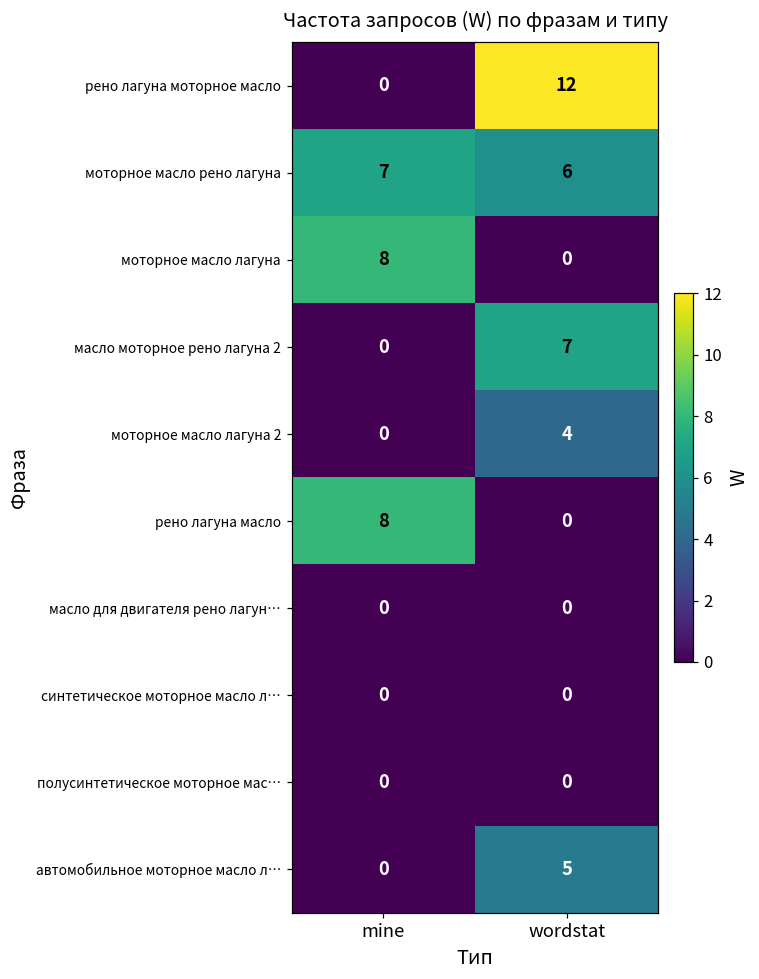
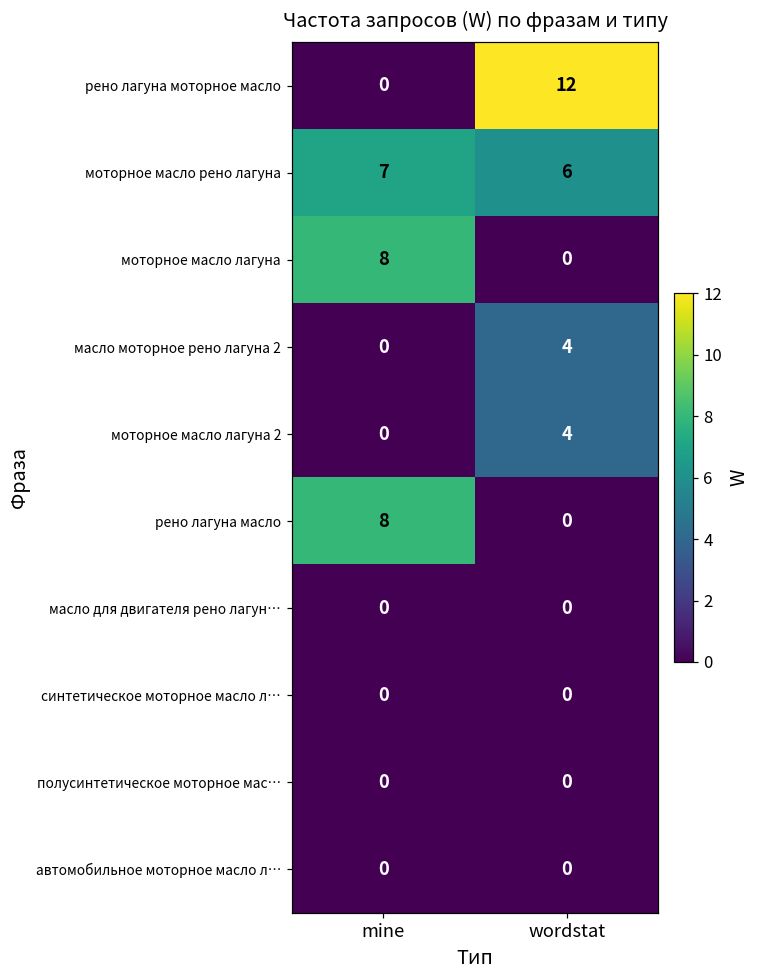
  {
    "рено лагуна моторное масло": {
      "mine": 0,
      "wordstat": 12
    },
    "моторное масло рено лагуна": {
      "mine": 7,
      "wordstat": 6
    },
    "моторное масло лагуна": {
      "mine": 8,
      "wordstat": 0
    },
    "масло моторное рено лагуна 2": {
      "mine": 0,
-     "wordstat": 7
+     "wordstat": 4
    },
    "моторное масло лагуна 2": {
      "mine": 0,
      "wordstat": 4
    },
    "рено лагуна масло": {
      "mine": 8,
      "wordstat": 0
    },
    "масло для двигателя рено лагун…": {
      "mine": 0,
      "wordstat": 0
    },
    "синтетическое моторное масло л…": {
      "mine": 0,
      "wordstat": 0
    },
    "полусинтетическое моторное мас…": {
      "mine": 0,
      "wordstat": 0
    },
    "автомобильное моторное масло л…": {
      "mine": 0,
-     "wordstat": 5
+     "wordstat": 0
    }
  }
